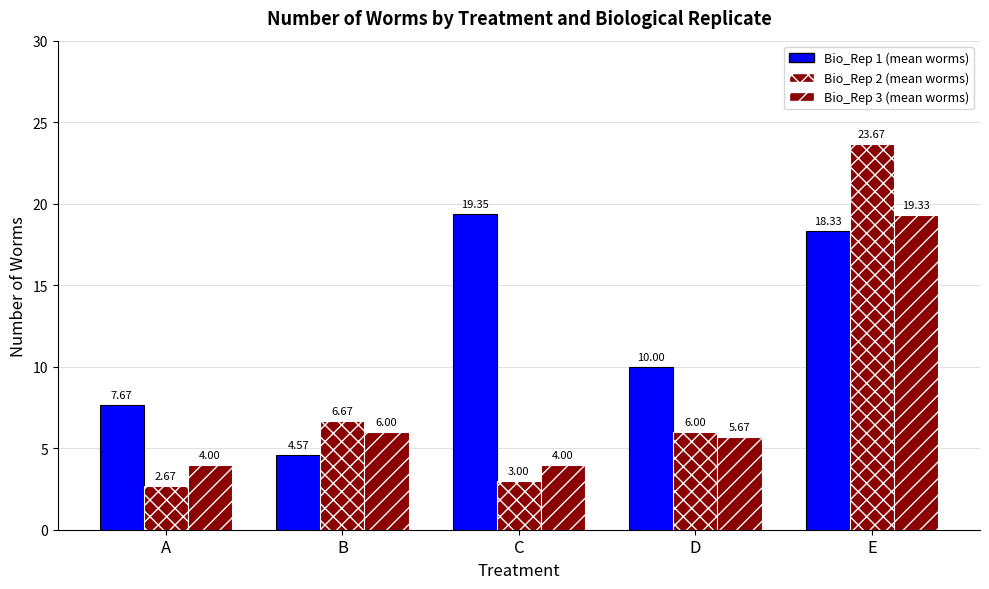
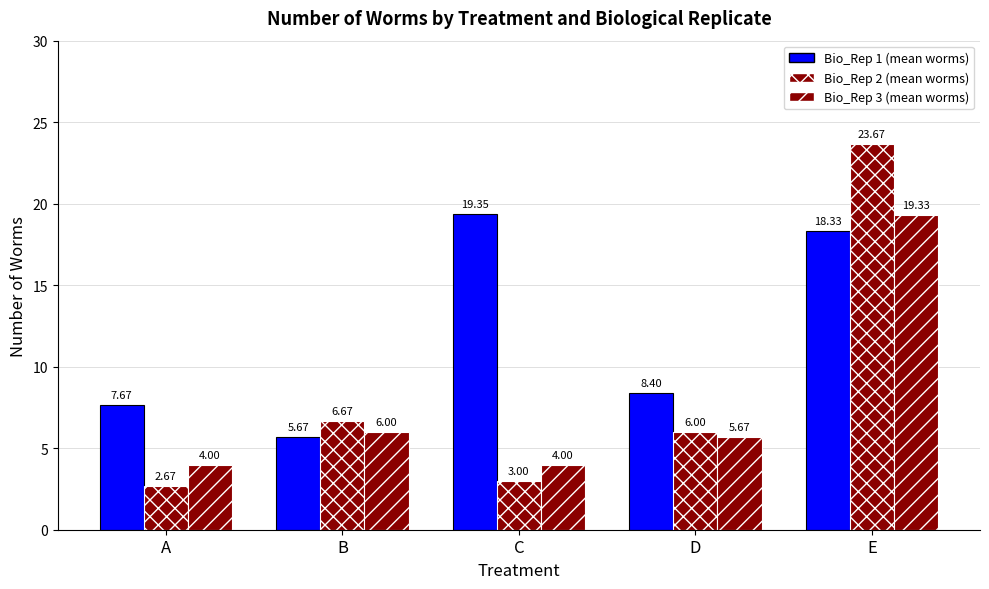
  {
    "Bio_Rep 1 (mean worms)": {
      "A": 7.67,
-     "B": 4.57,
+     "B": 5.67,
      "C": 19.35,
-     "D": 10.00,
+     "D": 8.40,
      "E": 18.33
    }
  }
